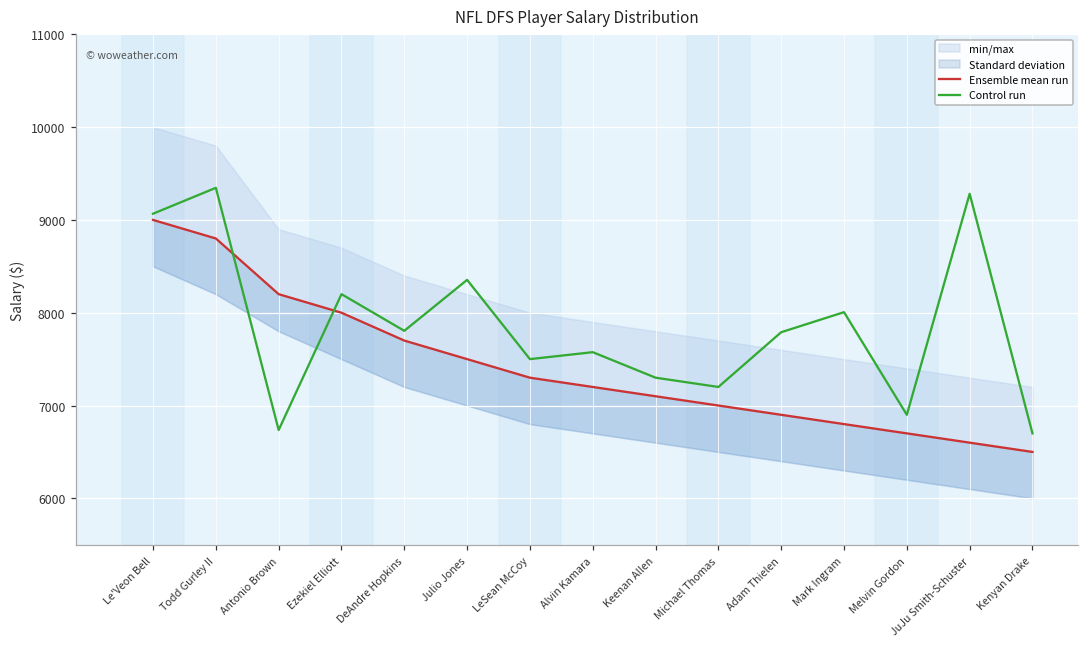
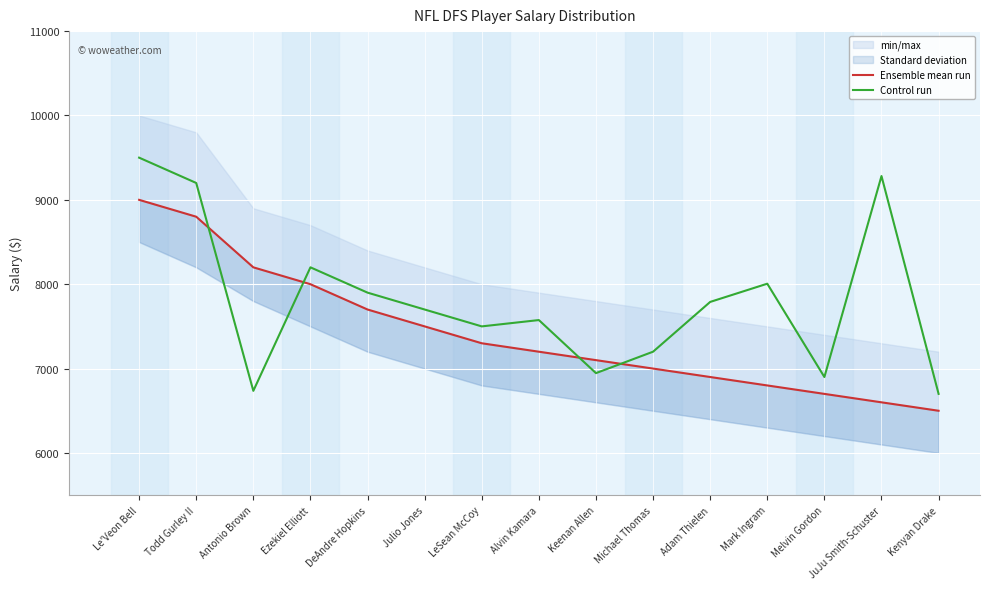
  {
    "Control run": {
-     "Le'Veon Bell": 9100,
-     "Todd Gurley II": 9300,
+     "Le'Veon Bell": 9500,
+     "Todd Gurley II": 9200,
      "Antonio Brown": 6700,
      "Ezekiel Elliott": 8200,
-     "DeAndre Hopkins": 7800,
-     "Julio Jones": 8400,
+     "DeAndre Hopkins": 7900,
+     "Julio Jones": 7700,
      "LeSean McCoy": 7500,
      "Alvin Kamara": 7600,
-     "Keenan Allen": 7300,
+     "Keenan Allen": 6900,
      "Michael Thomas": 7200,
      "Adam Thielen": 7800,
      "Mark Ingram": 8000,
      "Melvin Gordon": 6900,
      "JuJu Smith-Schuster": 9300,
      "Kenyan Drake": 6700
    }
  }
